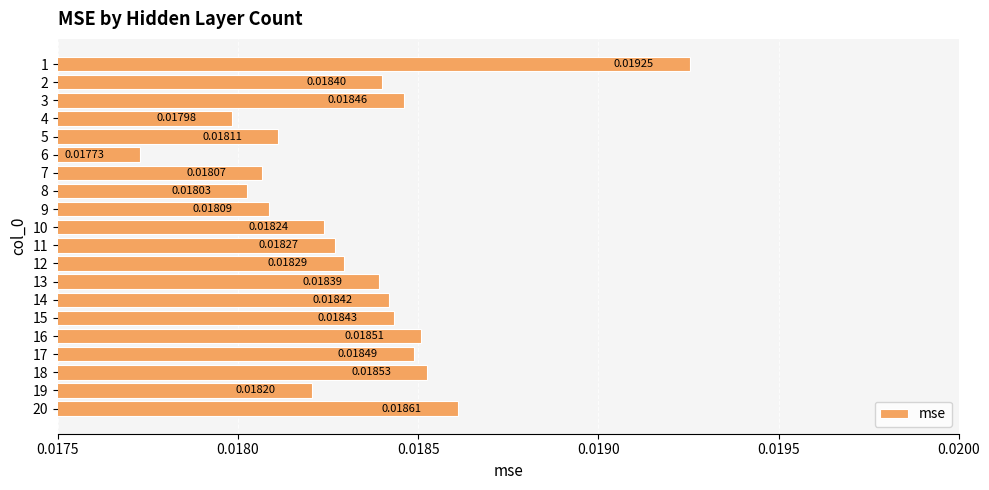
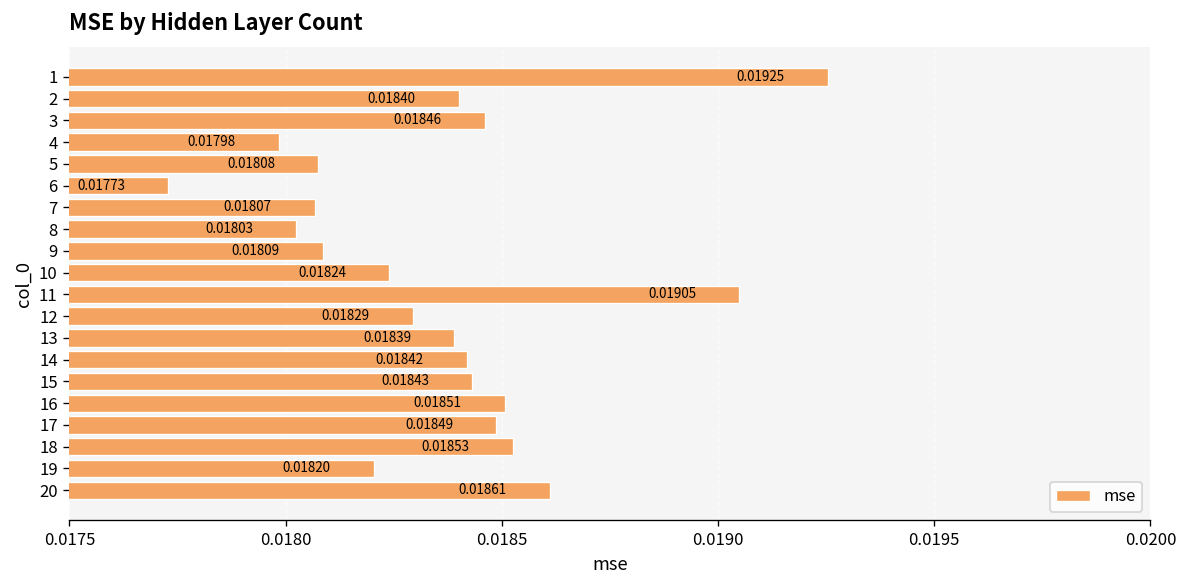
  {
    "1": 0.01925,
    "2": 0.01840,
    "3": 0.01846,
    "4": 0.01798,
-   "5": 0.01811,
+   "5": 0.01808,
    "6": 0.01773,
    "7": 0.01807,
    "8": 0.01803,
    "9": 0.01809,
    "10": 0.01824,
-   "11": 0.01827,
+   "11": 0.01905,
    "12": 0.01829,
    "13": 0.01839,
    "14": 0.01842,
    "15": 0.01843,
    "16": 0.01851,
    "17": 0.01849,
    "18": 0.01853,
    "19": 0.01820,
    "20": 0.01861
  }
